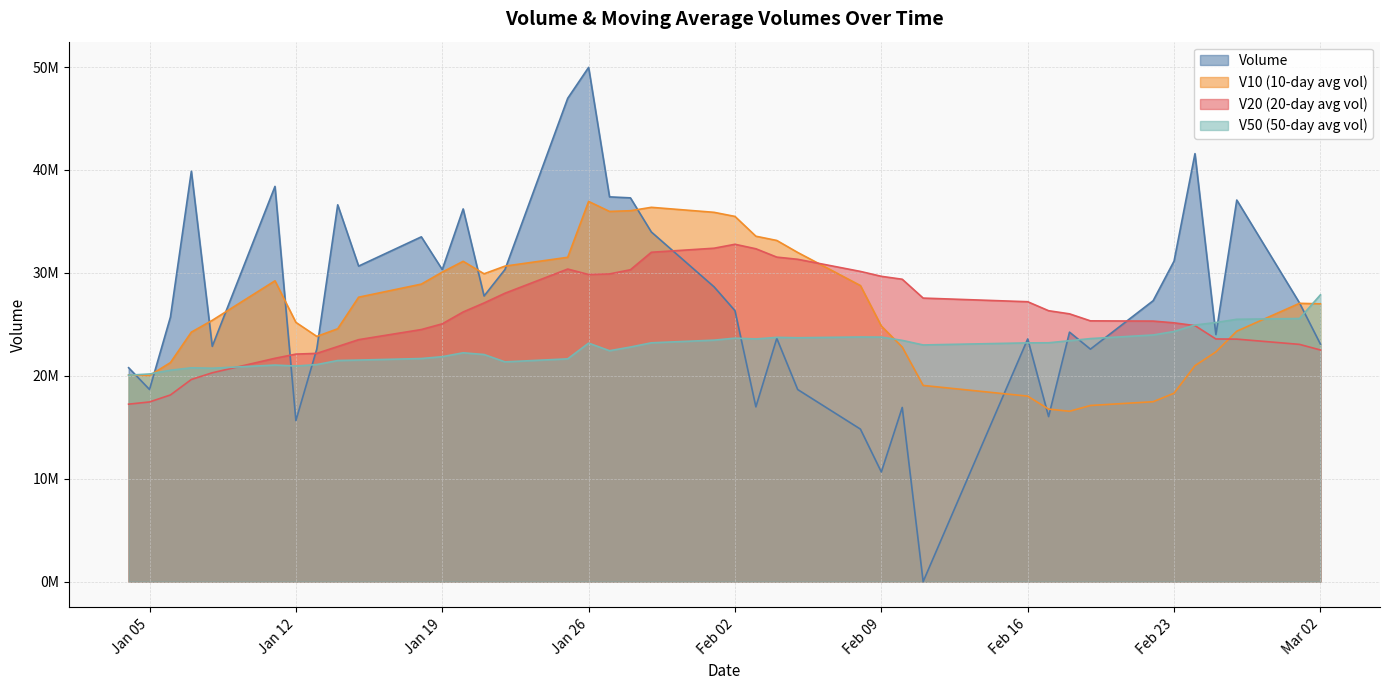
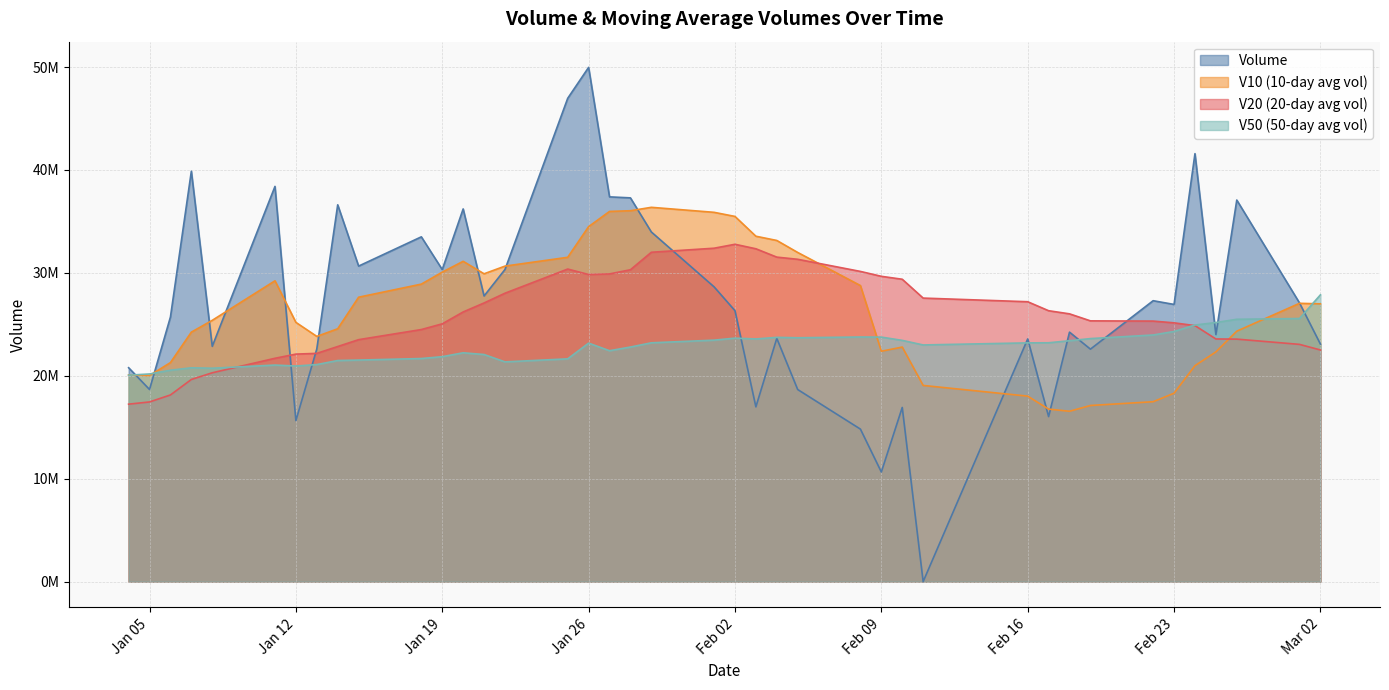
  {
    "Volume": {
      "Jan 05": 18700000,
      "Jan 12": 15600000,
      "Jan 26": 50000000,
      "Feb 02": 26300000,
      "Feb 09": 10700000,
      "Feb 16": 23600000,
-     "Feb 23": 31100000,
+     "Feb 23": 26900000,
      "Mar 02": 23100000
    },
    "V10 (10-day avg vol)": {
      "Jan 12": 25200000,
-     "Jan 26": 36900000,
+     "Jan 26": 34500000,
      "Feb 02": 35500000,
-     "Feb 09": 24800000,
+     "Feb 09": 22400000,
      "Feb 16": 18000000,
      "Feb 23": 18300000,
      "Mar 02": 27000000
    },
    "V20 (20-day avg vol)": {
      "Jan 05": 17500000,
      "Jan 12": 22100000,
      "Jan 19": 25000000,
      "Jan 26": 29800000,
      "Feb 02": 32800000,
      "Feb 09": 29700000,
      "Feb 16": 27200000,
      "Feb 23": 25100000,
      "Mar 02": 22500000
    },
    "V50 (50-day avg vol)": {
      "Jan 12": 20900000,
      "Jan 19": 21900000,
      "Jan 26": 23200000,
      "Feb 02": 23700000,
      "Feb 09": 23800000,
      "Feb 16": 23200000,
      "Feb 23": 24300000,
      "Mar 02": 27900000
    }
  }
